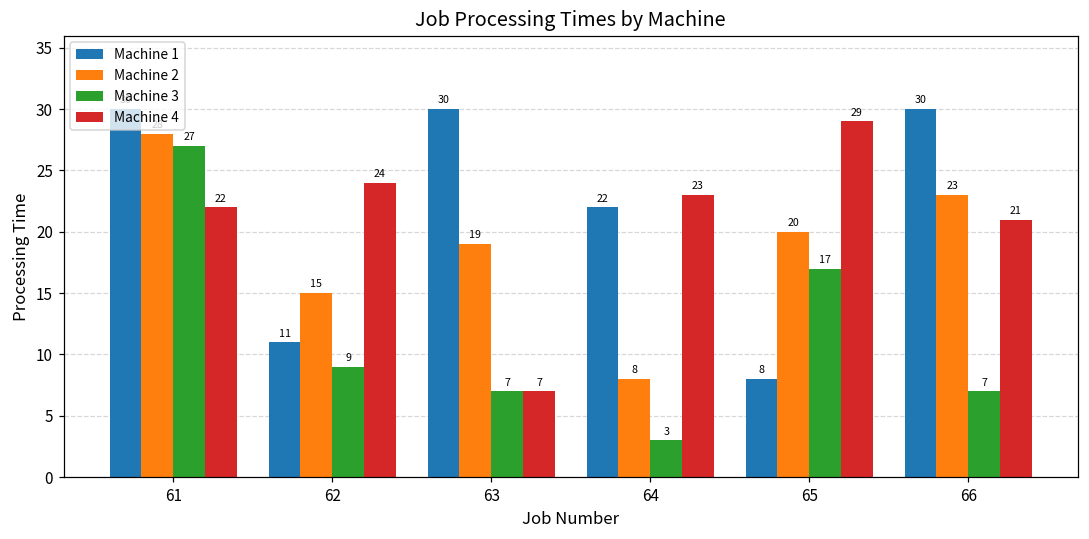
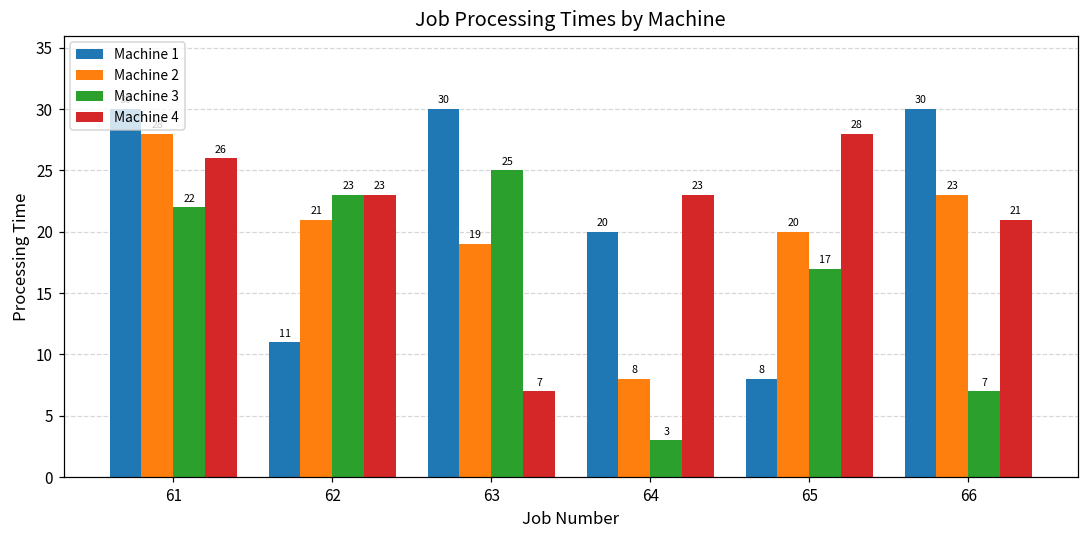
  {
    "Machine 1": {
      "62": 11,
      "63": 30,
-     "64": 22,
+     "64": 20,
      "65": 8,
      "66": 30
    },
    "Machine 2": {
-     "62": 15,
+     "62": 21,
      "63": 19,
      "64": 8,
      "65": 20,
      "66": 23
    },
    "Machine 3": {
-     "61": 27,
-     "62": 9,
-     "63": 7,
+     "61": 22,
+     "62": 23,
+     "63": 25,
      "64": 3,
      "65": 17,
      "66": 7
    },
    "Machine 4": {
-     "61": 22,
-     "62": 24,
+     "61": 26,
+     "62": 23,
      "63": 7,
      "64": 23,
-     "65": 29,
+     "65": 28,
      "66": 21
    }
  }
